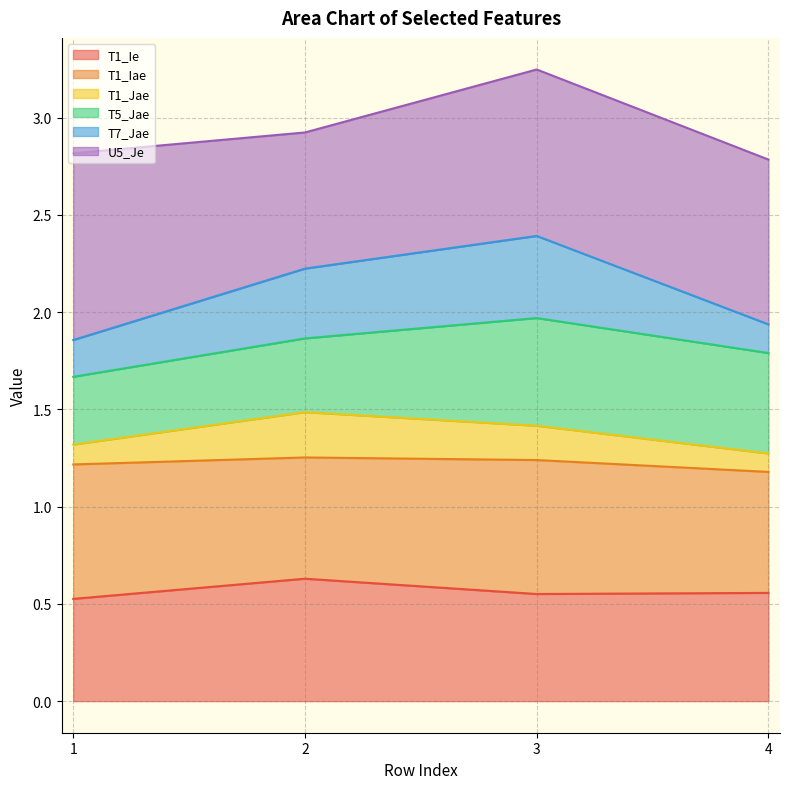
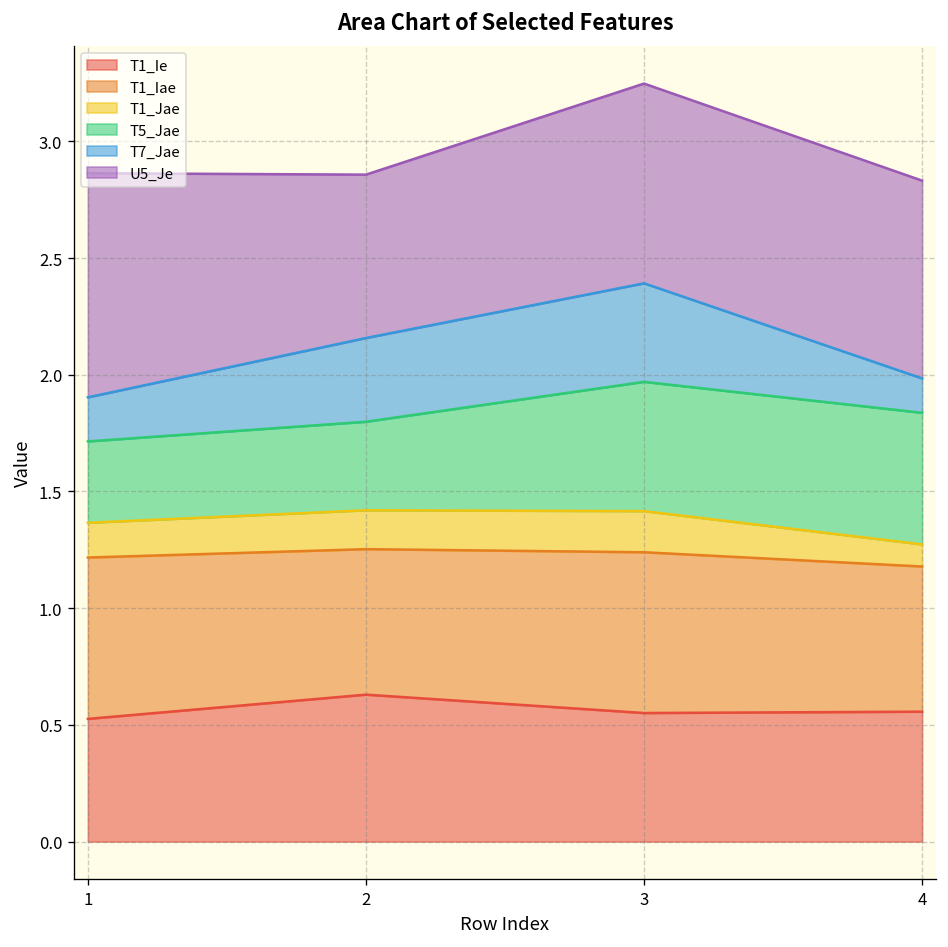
  {
    "T1_Jae": {
-     "1": 0.10,
-     "2": 0.23,
+     "1": 0.15,
+     "2": 0.17,
      "3": 0.18,
      "4": 0.09
    },
    "T5_Jae": {
      "1": 0.35,
      "2": 0.38,
      "3": 0.55,
-     "4": 0.52
+     "4": 0.56
    },
    "T7_Jae": {
      "1": 0.19,
      "2": 0.36,
      "3": 0.42,
      "4": 0.15
    },
    "U5_Je": {
      "2": 0.70,
      "3": 0.86,
      "4": 0.85
    }
  }
